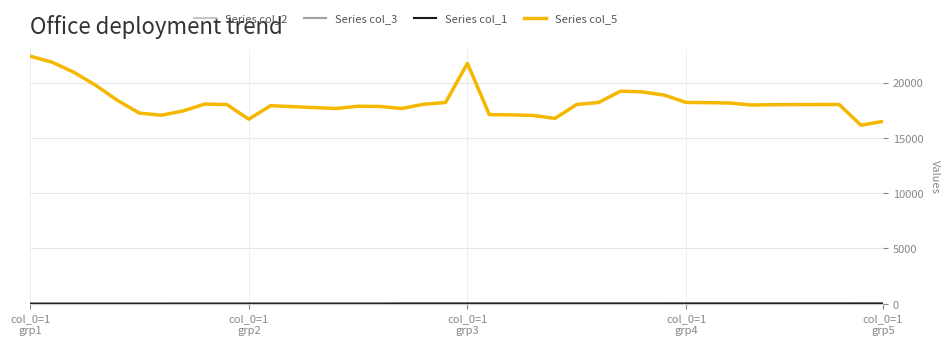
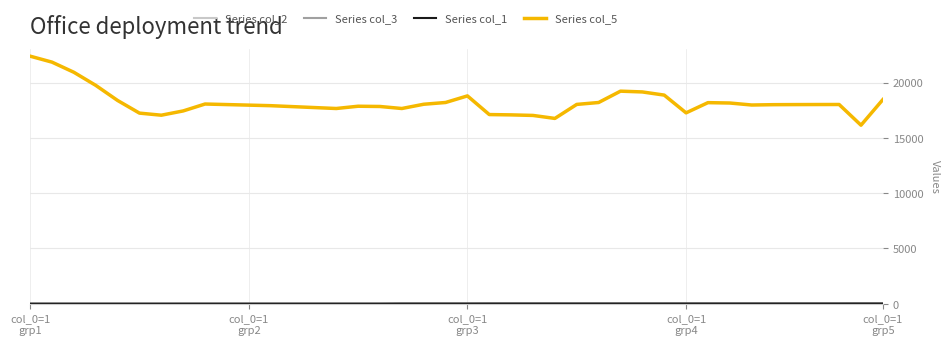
  {
    "Series col_5": {
      "col_0=1 grp1": 22400,
-     "col_0=1 grp2": 16700,
-     "col_0=1 grp3": 21700,
-     "col_0=1 grp4": 18200,
-     "col_0=1 grp5": 16500
+     "col_0=1 grp2": 18000,
+     "col_0=1 grp3": 18800,
+     "col_0=1 grp4": 17300,
+     "col_0=1 grp5": 18500
    }
  }
